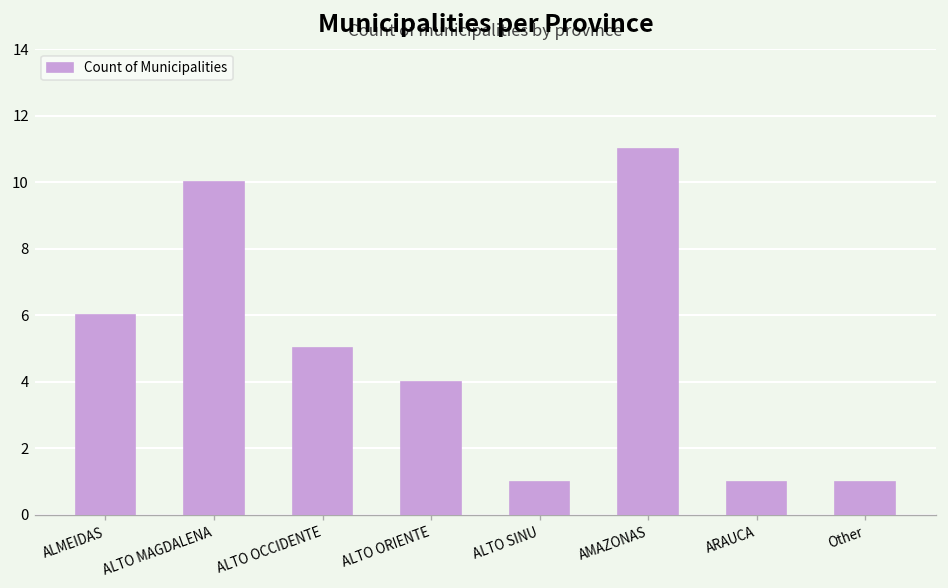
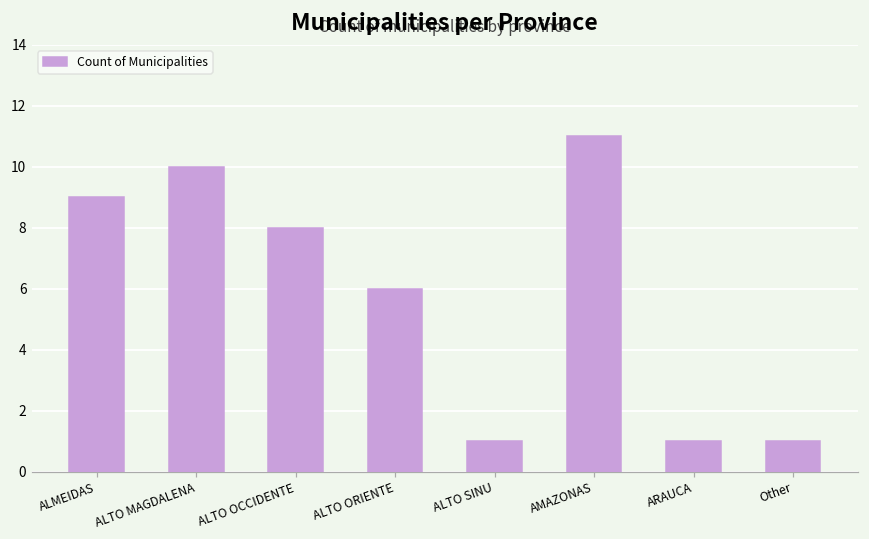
  {
-   "ALMEIDAS": 6,
+   "ALMEIDAS": 9,
    "ALTO MAGDALENA": 10,
-   "ALTO OCCIDENTE": 5,
-   "ALTO ORIENTE": 4,
+   "ALTO OCCIDENTE": 8,
+   "ALTO ORIENTE": 6,
    "ALTO SINU": 1,
    "AMAZONAS": 11,
    "ARAUCA": 1,
    "Other": 1
  }
